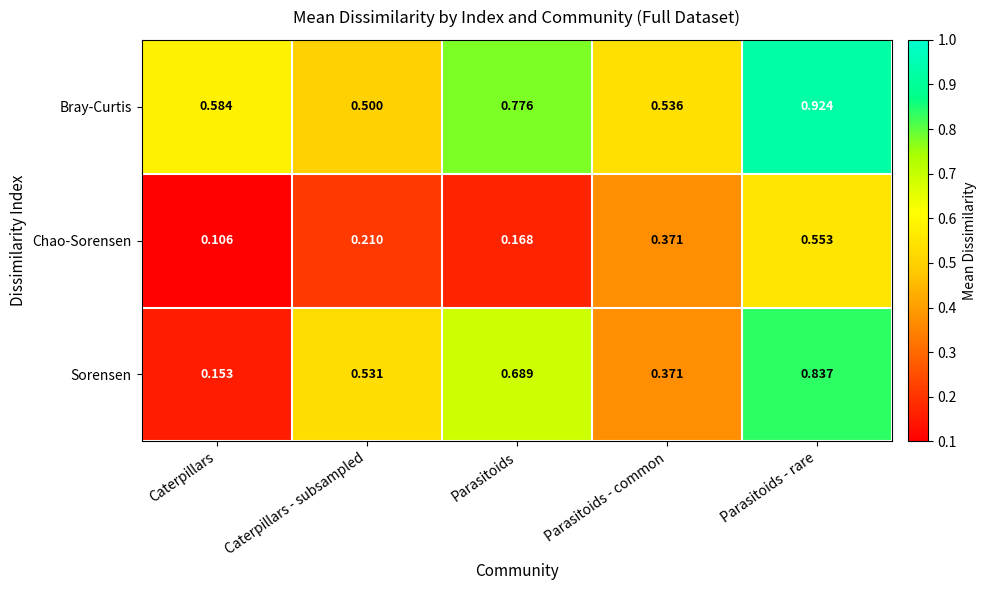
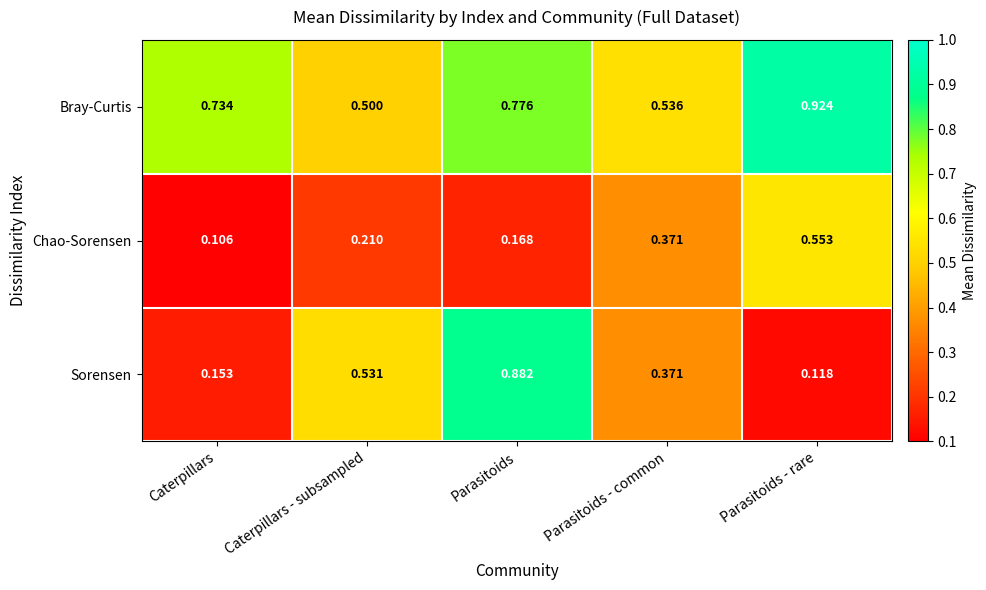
  {
    "Bray-Curtis": {
-     "Caterpillars": 0.584,
+     "Caterpillars": 0.734,
      "Caterpillars - subsampled": 0.500,
      "Parasitoids": 0.776,
      "Parasitoids - common": 0.536,
      "Parasitoids - rare": 0.924
    },
    "Chao-Sorensen": {
      "Caterpillars": 0.106,
      "Caterpillars - subsampled": 0.210,
      "Parasitoids": 0.168,
      "Parasitoids - common": 0.371,
      "Parasitoids - rare": 0.553
    },
    "Sorensen": {
      "Caterpillars": 0.153,
      "Caterpillars - subsampled": 0.531,
-     "Parasitoids": 0.689,
+     "Parasitoids": 0.882,
      "Parasitoids - common": 0.371,
-     "Parasitoids - rare": 0.837
+     "Parasitoids - rare": 0.118
    }
  }
